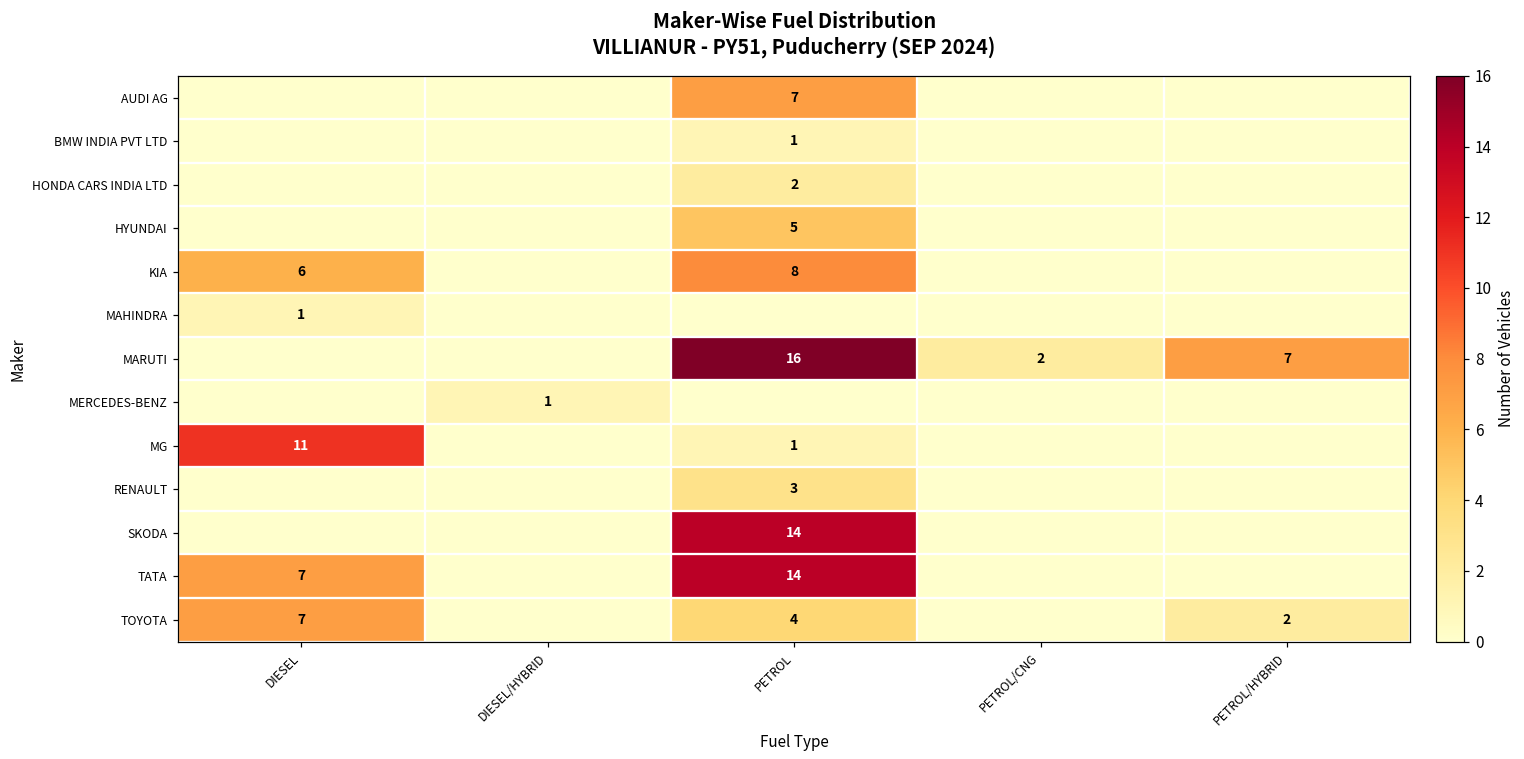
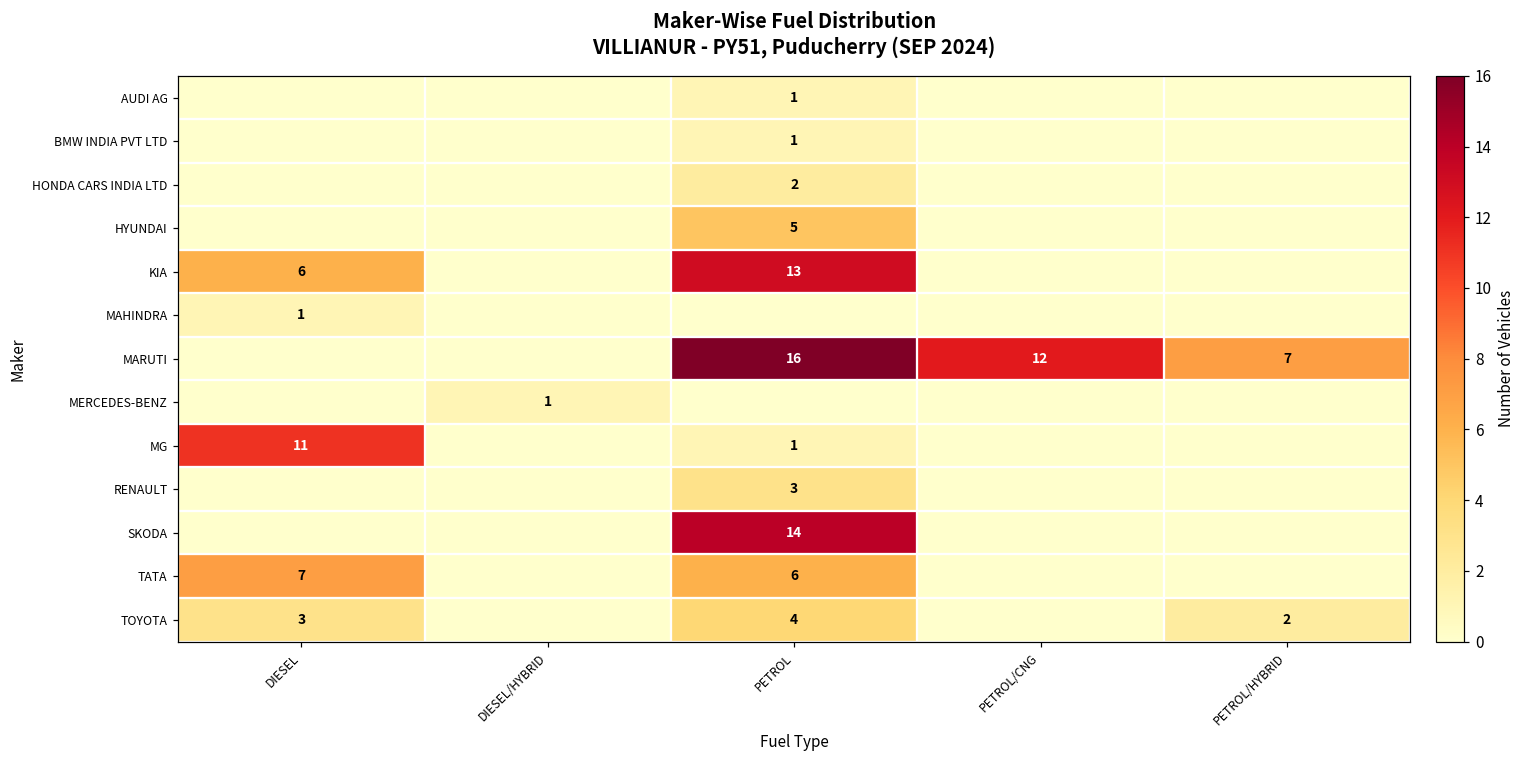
  {
    "AUDI AG": {
-     "PETROL": 7
+     "PETROL": 1
    },
    "BMW INDIA PVT LTD": {
      "PETROL": 1
    },
    "HONDA CARS INDIA LTD": {
      "PETROL": 2
    },
    "HYUNDAI": {
      "PETROL": 5
    },
    "KIA": {
      "DIESEL": 6,
-     "PETROL": 8
+     "PETROL": 13
    },
    "MAHINDRA": {
      "DIESEL": 1
    },
    "MARUTI": {
      "PETROL": 16,
-     "PETROL/CNG": 2,
+     "PETROL/CNG": 12,
      "PETROL/HYBRID": 7
    },
    "MERCEDES-BENZ": {
      "DIESEL/HYBRID": 1
    },
    "MG": {
      "DIESEL": 11,
      "PETROL": 1
    },
    "RENAULT": {
      "PETROL": 3
    },
    "SKODA": {
      "PETROL": 14
    },
    "TATA": {
      "DIESEL": 7,
-     "PETROL": 14
+     "PETROL": 6
    },
    "TOYOTA": {
-     "DIESEL": 7,
+     "DIESEL": 3,
      "PETROL": 4,
      "PETROL/HYBRID": 2
    }
  }
